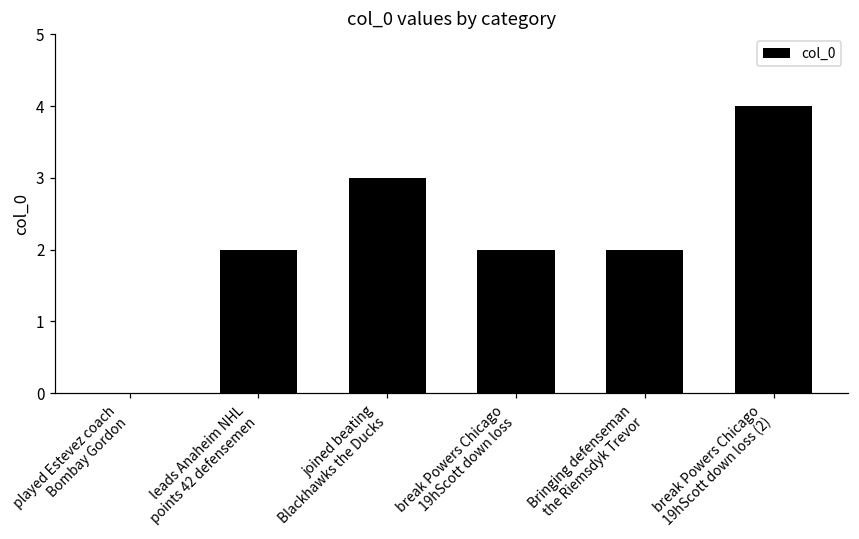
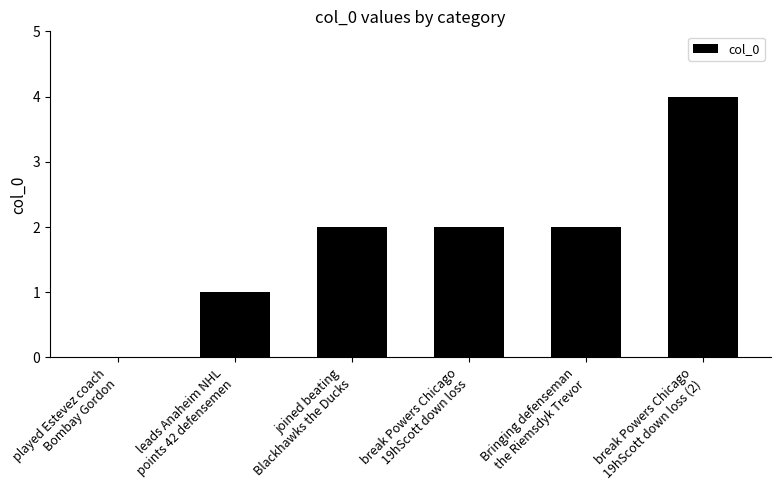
  {
    "played Estevez coach Bombay Gordon": 0,
-   "leads Anaheim NHL points 42 defensemen": 2,
-   "joined beating Blackhawks the Ducks": 3,
+   "leads Anaheim NHL points 42 defensemen": 1,
+   "joined beating Blackhawks the Ducks": 2,
    "break Powers Chicago 19hScott down loss": 2,
    "Bringing defenseman the Riemsdyk Trevor": 2,
    "break Powers Chicago 19hScott down loss (2)": 4
  }
